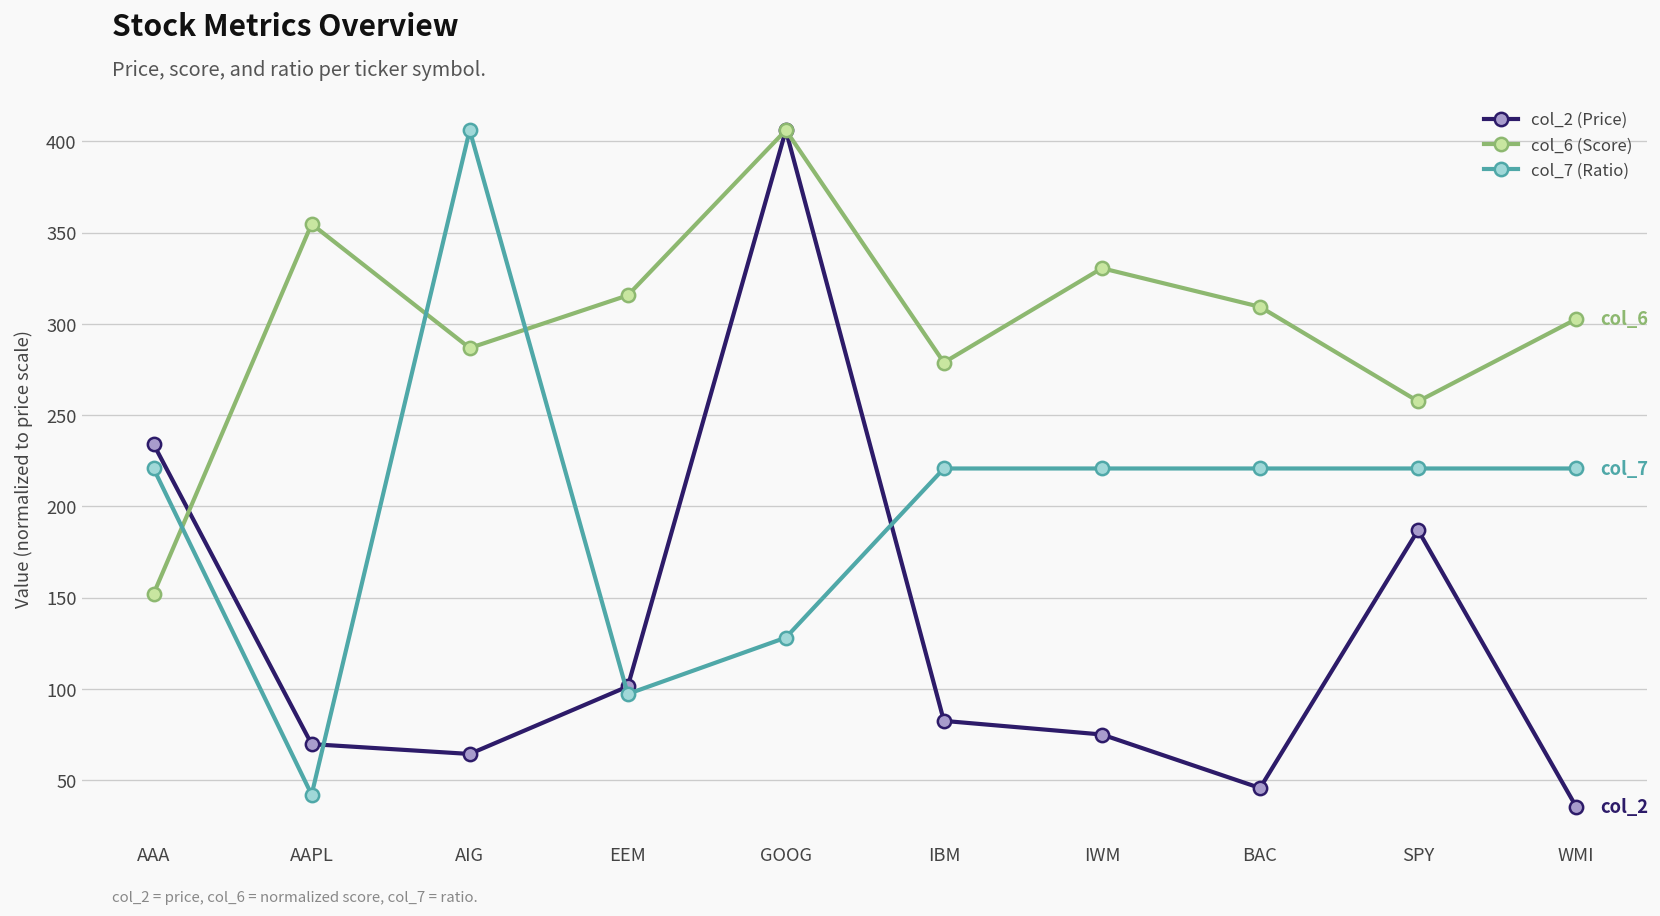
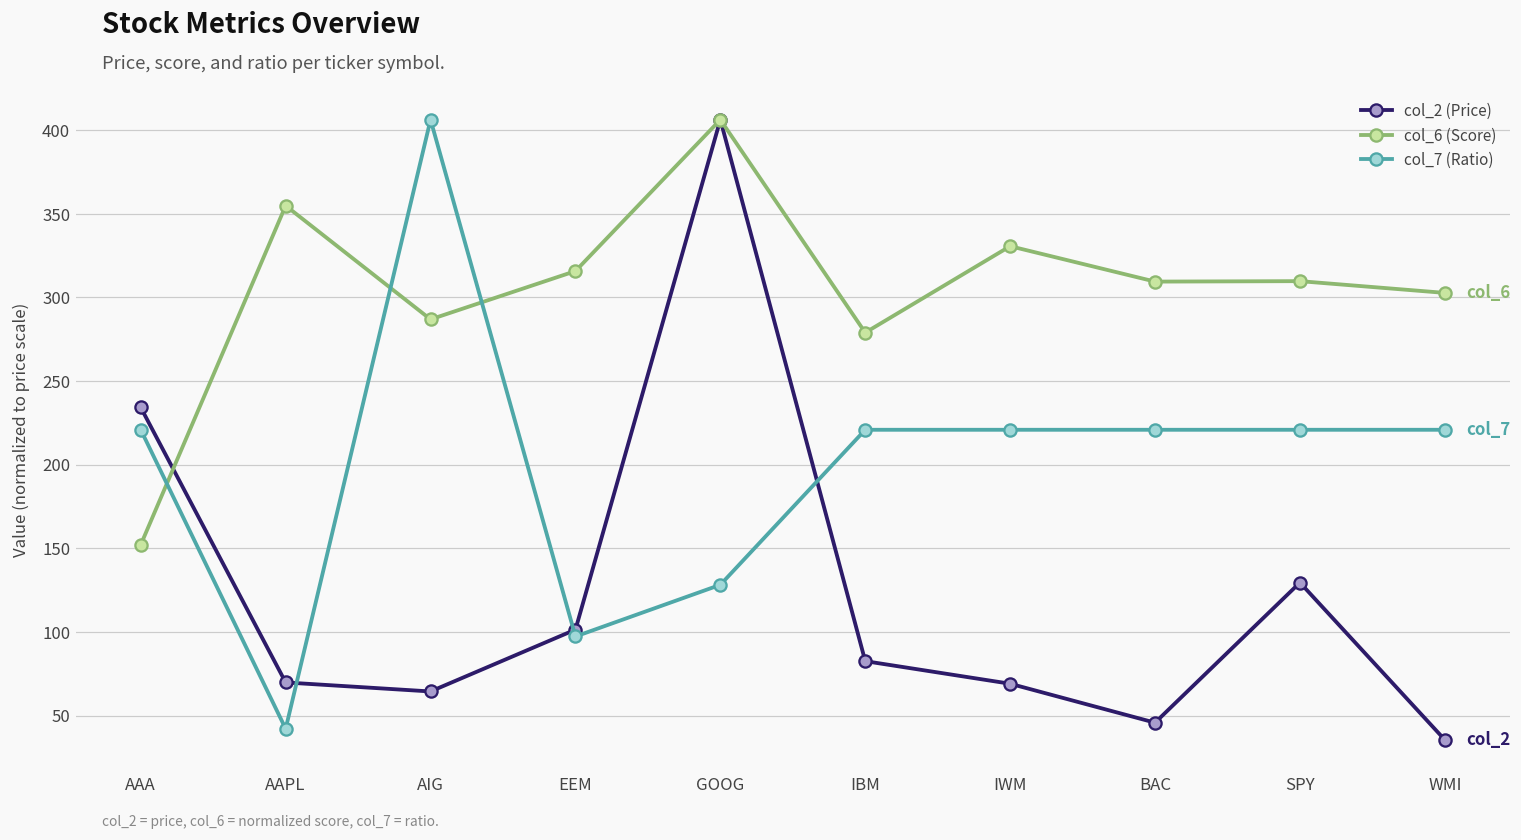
  {
    "col_2 (Price)": {
      "AAA": 234,
      "AAPL": 70,
      "AIG": 64,
      "EEM": 101,
      "IBM": 83,
-     "IWM": 75,
+     "IWM": 69,
      "BAC": 46,
-     "SPY": 187
+     "SPY": 129
    },
    "col_6 (Score)": {
      "AAA": 152,
      "AAPL": 355,
      "AIG": 287,
      "EEM": 316,
      "IBM": 279,
      "IWM": 331,
      "BAC": 309,
-     "SPY": 258
+     "SPY": 310
    },
    "col_7 (Ratio)": {
      "AAA": 221,
      "AAPL": 42,
      "AIG": 406,
      "EEM": 97,
      "GOOG": 128,
      "IBM": 221,
      "IWM": 221,
      "BAC": 221,
      "SPY": 221
    }
  }
